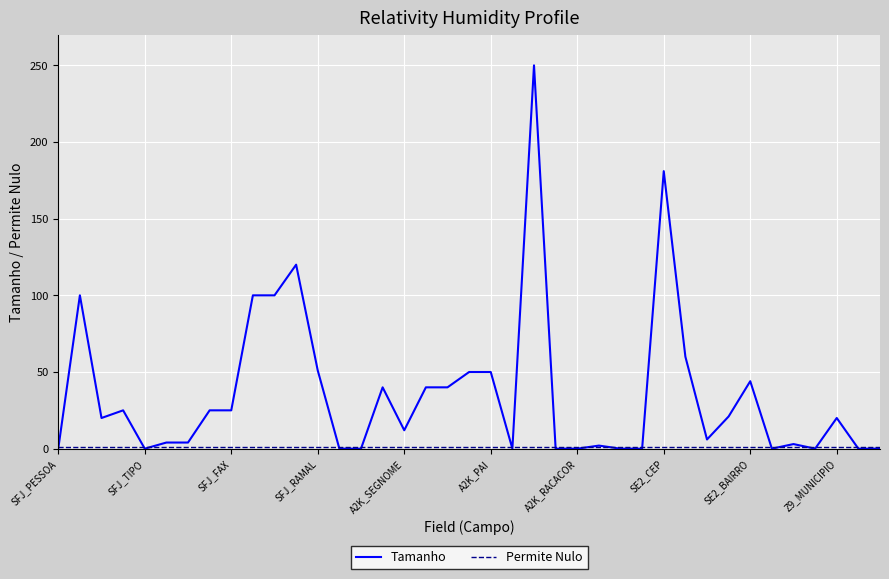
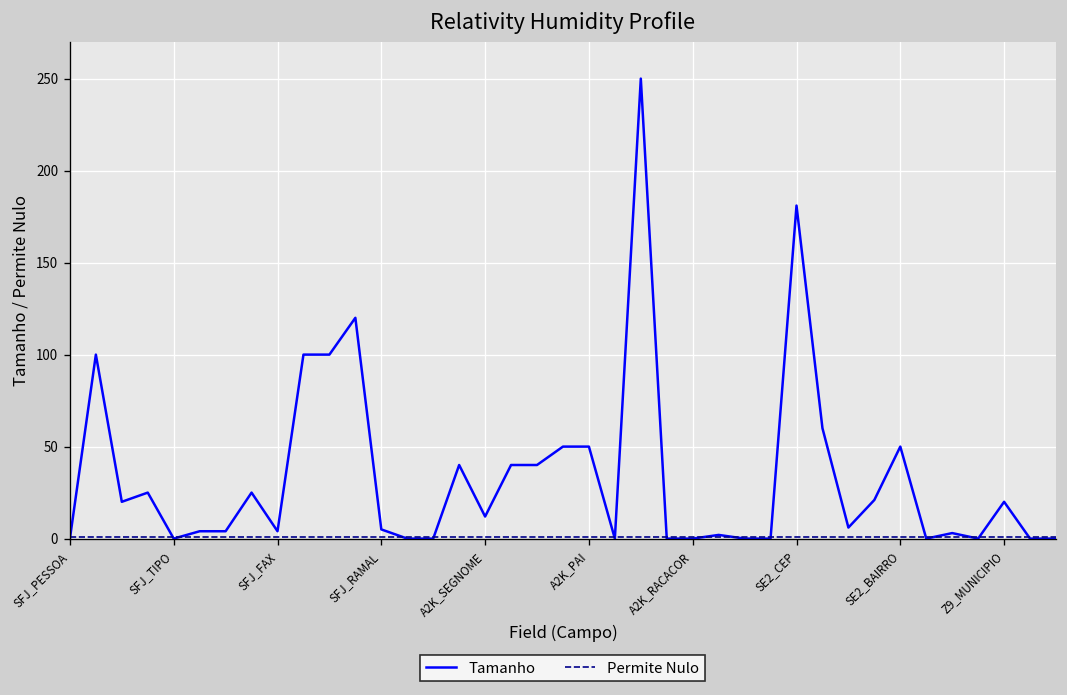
  {
    "Tamanho": {
-     "SFJ_FAX": 25,
-     "SFJ_RAMAL": 51,
+     "SFJ_FAX": 4,
+     "SFJ_RAMAL": 5,
      "A2K_SEGNOME": 12,
      "A2K_PAI": 50,
      "SE2_CEP": 181,
-     "SE2_BAIRRO": 44,
+     "SE2_BAIRRO": 50,
      "Z9_MUNICIPIO": 20
    },
    "Permite Nulo": {
      "SFJ_FAX": 1,
      "SFJ_RAMAL": 1,
      "A2K_SEGNOME": 1,
      "A2K_PAI": 1,
      "SE2_CEP": 1,
      "SE2_BAIRRO": 1,
      "Z9_MUNICIPIO": 1
    }
  }
